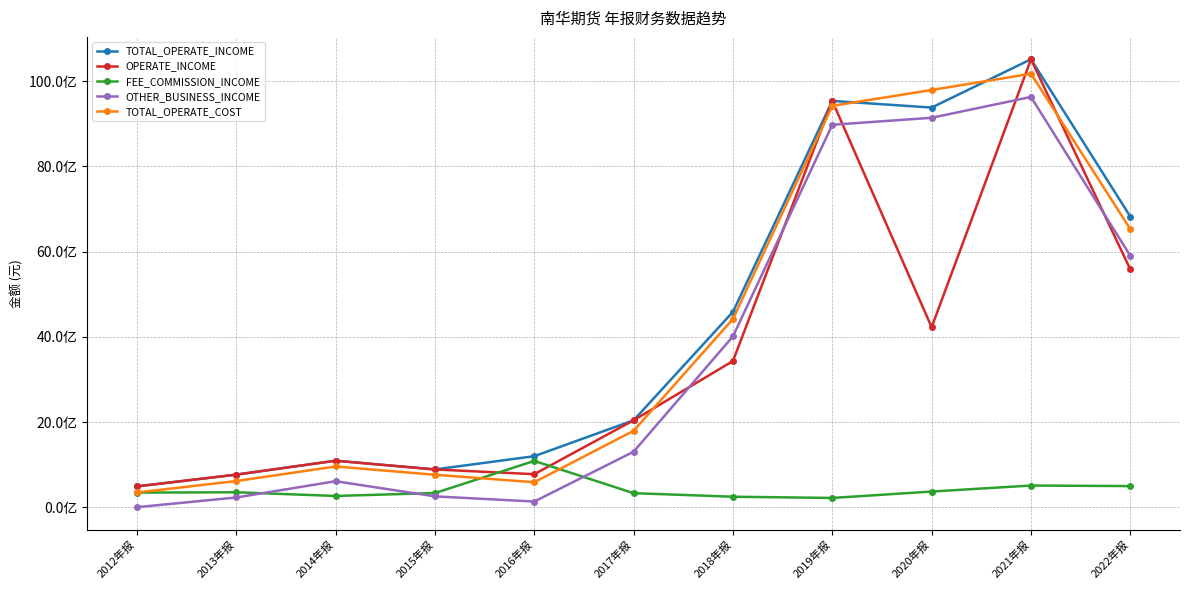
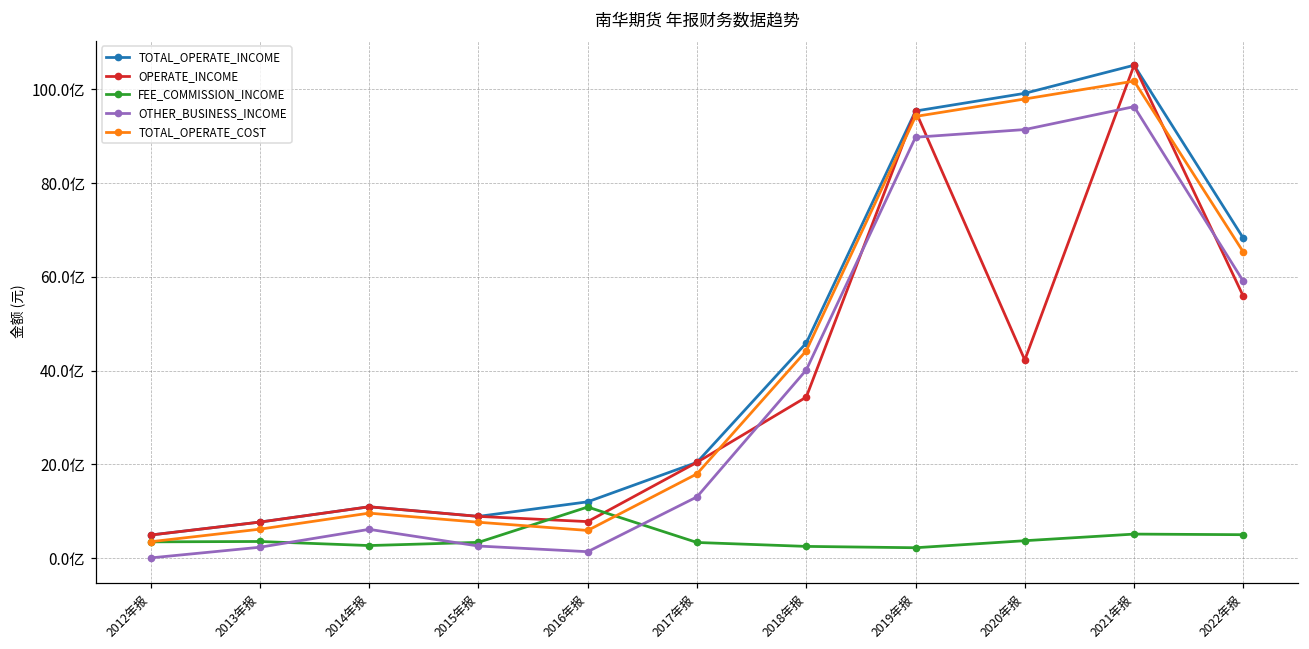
  {
    "TOTAL_OPERATE_INCOME": {
      "2016年报": "12亿",
      "2018年报": "46亿",
-     "2020年报": "94亿",
+     "2020年报": "99亿",
      "2022年报": "68亿"
    },
    "OPERATE_INCOME": {
      "2016年报": "8亿",
      "2018年报": "34亿",
      "2020年报": "42亿",
      "2022年报": "56亿"
    },
    "FEE_COMMISSION_INCOME": {
      "2013年报": "4亿",
      "2014年报": "3亿",
      "2015年报": "3亿",
      "2016年报": "11亿",
      "2017年报": "3亿",
      "2018年报": "2亿",
      "2019年报": "2亿",
      "2020年报": "4亿",
      "2021年报": "5亿",
      "2022年报": "5亿"
    },
    "OTHER_BUSINESS_INCOME": {
      "2012年报": "0亿",
      "2013年报": "2亿",
      "2014年报": "6亿",
      "2015年报": "3亿",
      "2016年报": "1亿",
      "2017年报": "13亿",
      "2018年报": "40亿",
      "2019年报": "90亿",
      "2020年报": "91亿",
      "2021年报": "96亿",
      "2022年报": "59亿"
    },
    "TOTAL_OPERATE_COST": {
      "2013年报": "6亿",
      "2014年报": "10亿",
      "2015年报": "8亿",
      "2016年报": "6亿",
      "2017年报": "18亿",
      "2018年报": "44亿",
      "2019年报": "94亿",
      "2020年报": "98亿",
      "2021年报": "102亿",
      "2022年报": "65亿"
    }
  }
